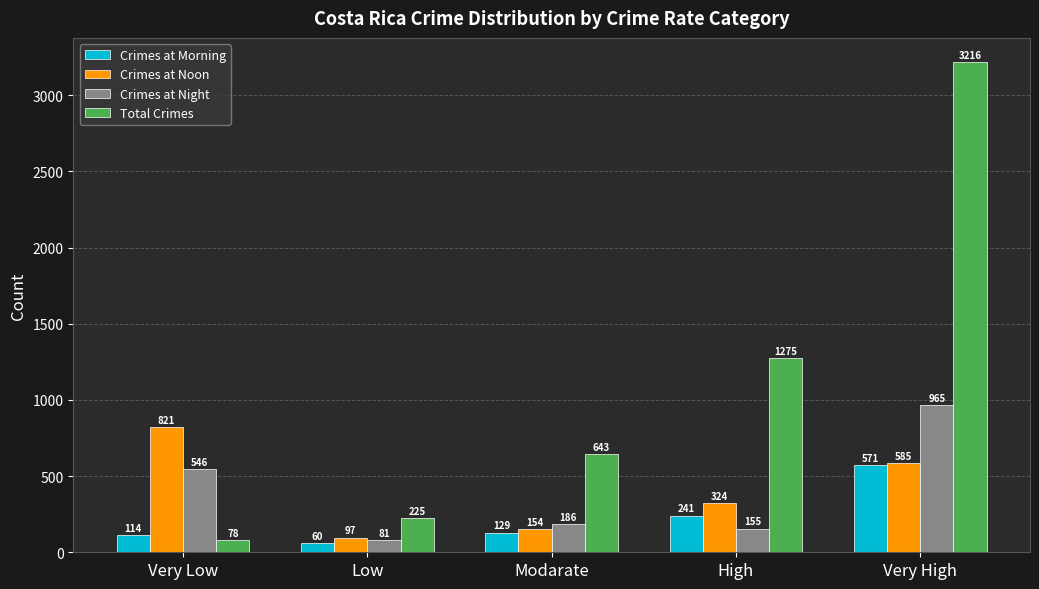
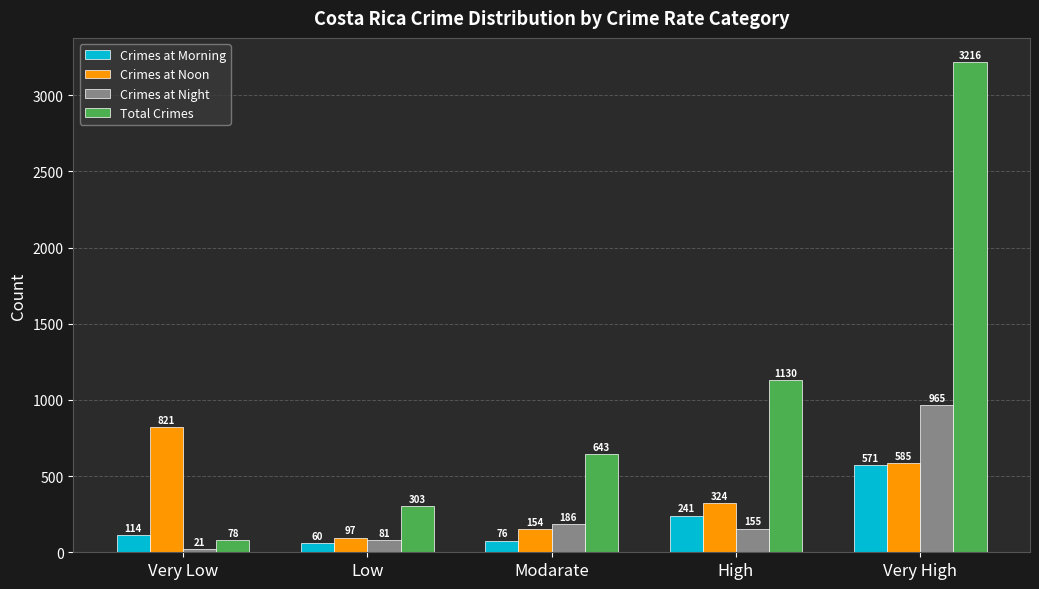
  {
    "Crimes at Morning": {
      "Very Low": 114,
      "Low": 60,
-     "Modarate": 129,
+     "Modarate": 76,
      "High": 241,
      "Very High": 571
    },
    "Crimes at Noon": {
      "Very Low": 821,
      "Low": 97,
      "Modarate": 154,
      "High": 324,
      "Very High": 585
    },
    "Crimes at Night": {
-     "Very Low": 546,
+     "Very Low": 21,
      "Low": 81,
      "Modarate": 186,
      "High": 155,
      "Very High": 965
    },
    "Total Crimes": {
      "Very Low": 78,
-     "Low": 225,
+     "Low": 303,
      "Modarate": 643,
-     "High": 1275,
+     "High": 1130,
      "Very High": 3216
    }
  }
